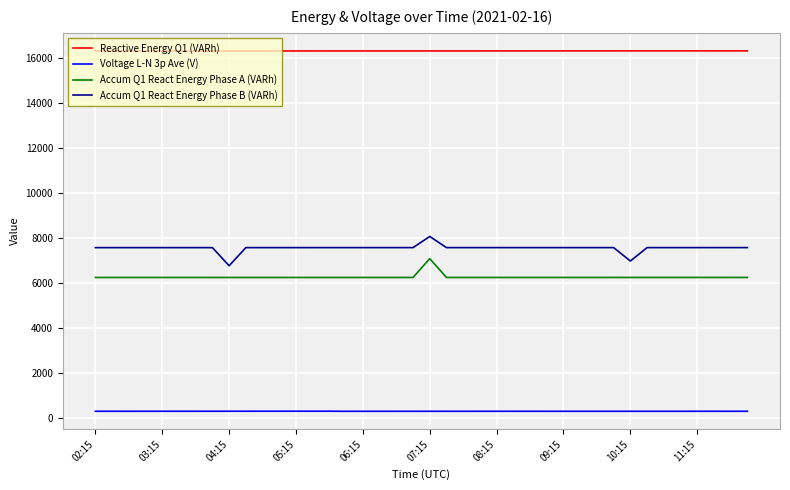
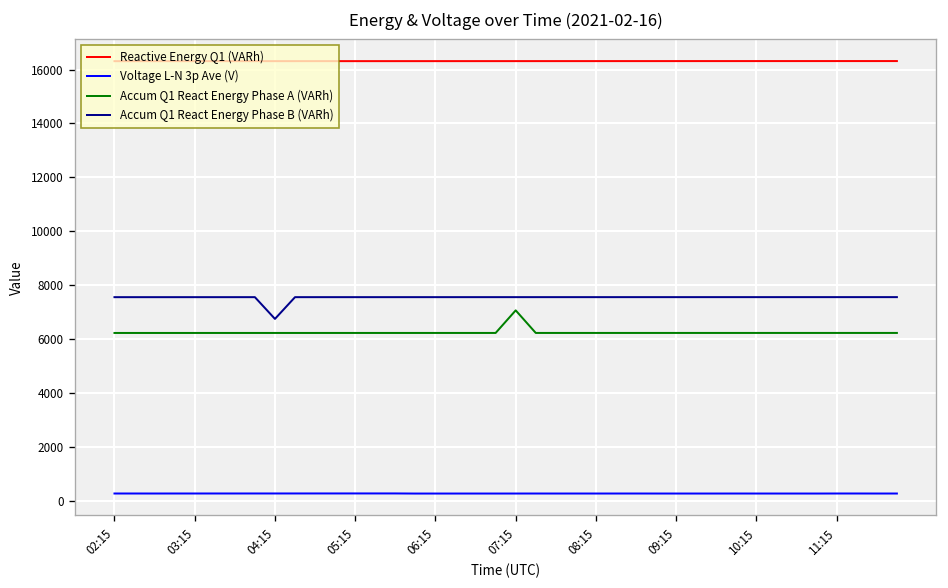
  {
    "Reactive Energy Q1 (VARh)": {
      "05:15": 16300,
      "06:15": 16300,
      "07:15": 16300,
      "08:15": 16300,
      "09:15": 16300,
      "10:15": 16300,
      "11:15": 16300
    },
    "Voltage L-N 3p Ave (V)": {
      "02:15": 300,
      "03:15": 300,
      "04:15": 300,
      "05:15": 300,
      "06:15": 300,
      "07:15": 300,
      "08:15": 300,
      "09:15": 300,
      "10:15": 300,
      "11:15": 300
    },
    "Accum Q1 React Energy Phase A (VARh)": {
      "02:15": 6200,
      "03:15": 6200,
      "04:15": 6200,
      "05:15": 6200,
      "06:15": 6200,
      "07:15": 7100,
      "08:15": 6200,
      "09:15": 6200,
      "10:15": 6200,
      "11:15": 6200
    },
    "Accum Q1 React Energy Phase B (VARh)": {
      "02:15": 7600,
      "03:15": 7600,
      "04:15": 6800,
      "05:15": 7600,
      "06:15": 7600,
-     "07:15": 8100,
+     "07:15": 7600,
      "08:15": 7600,
      "09:15": 7600,
-     "10:15": 7000,
+     "10:15": 7600,
      "11:15": 7600
    }
  }
